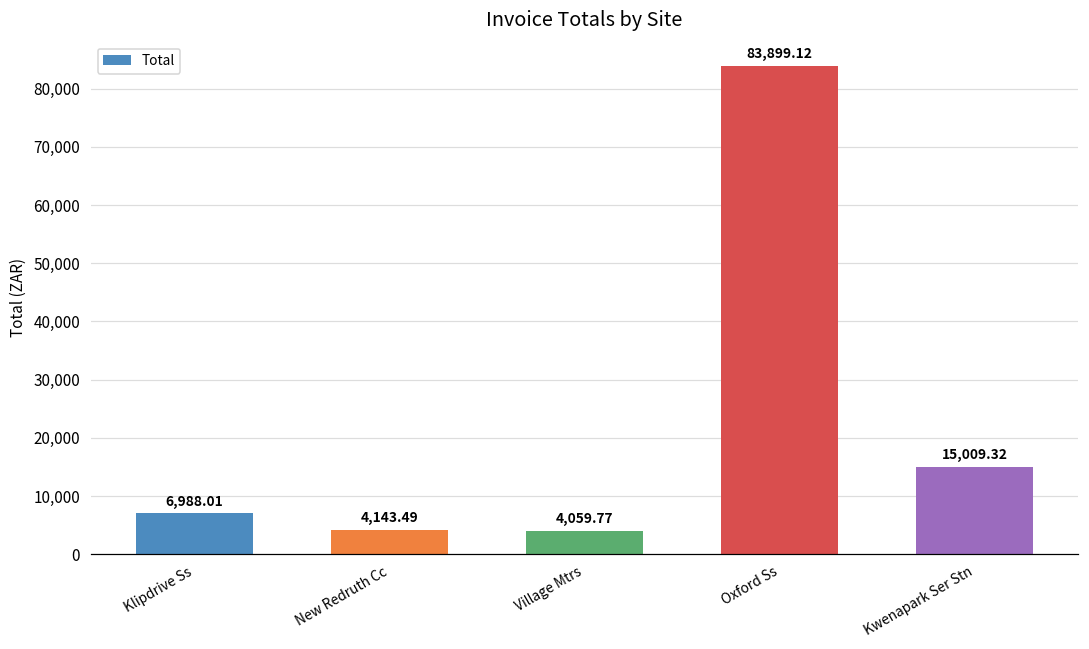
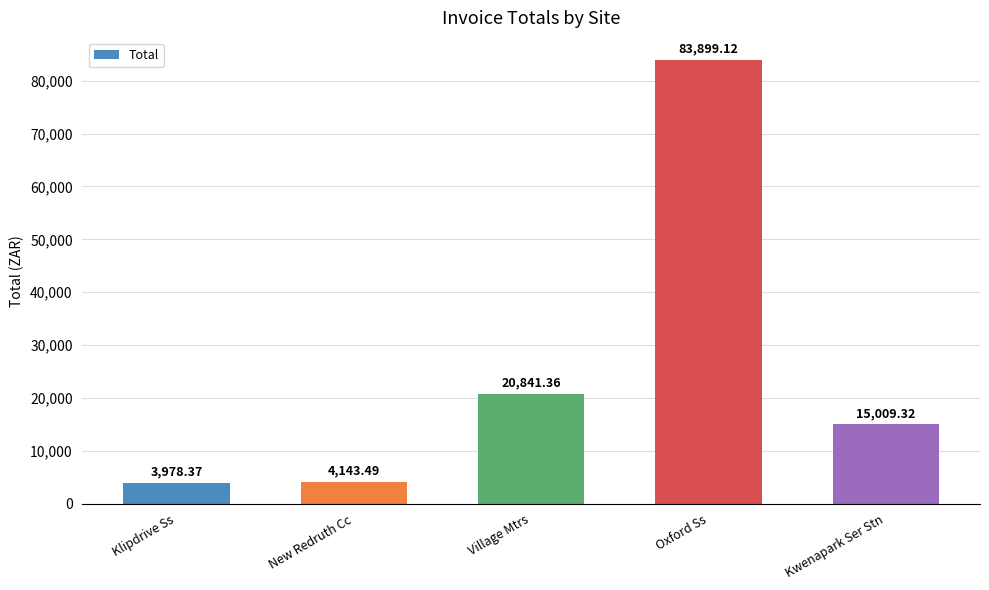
  {
-   "Klipdrive Ss": "6,988.01",
+   "Klipdrive Ss": "3,978.37",
    "New Redruth Cc": "4,143.49",
-   "Village Mtrs": "4,059.77",
+   "Village Mtrs": "20,841.36",
    "Oxford Ss": "83,899.12",
    "Kwenapark Ser Stn": "15,009.32"
  }
